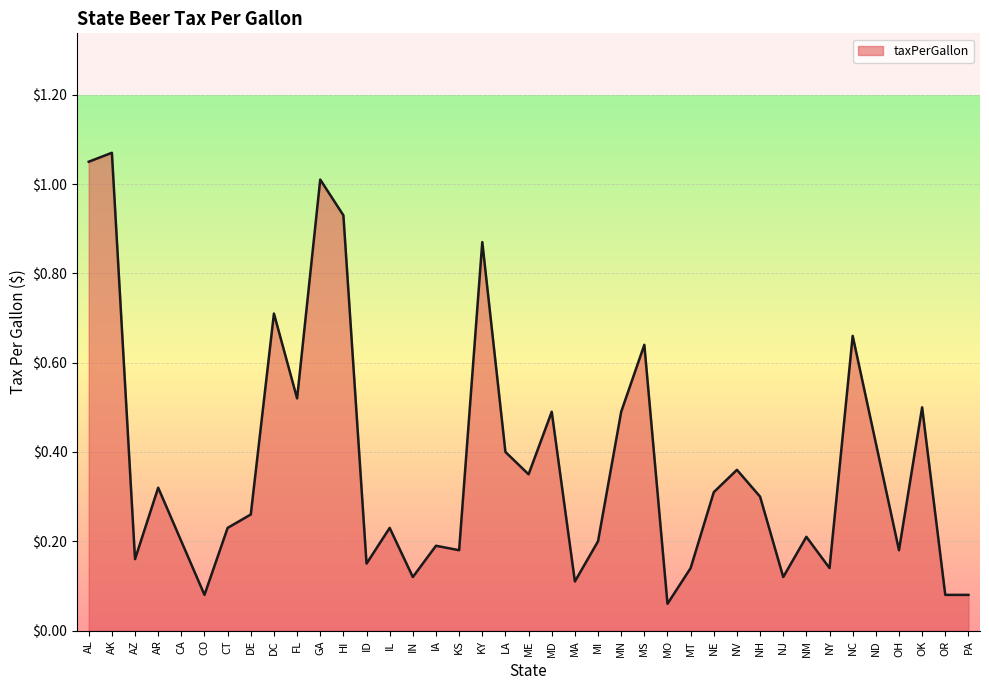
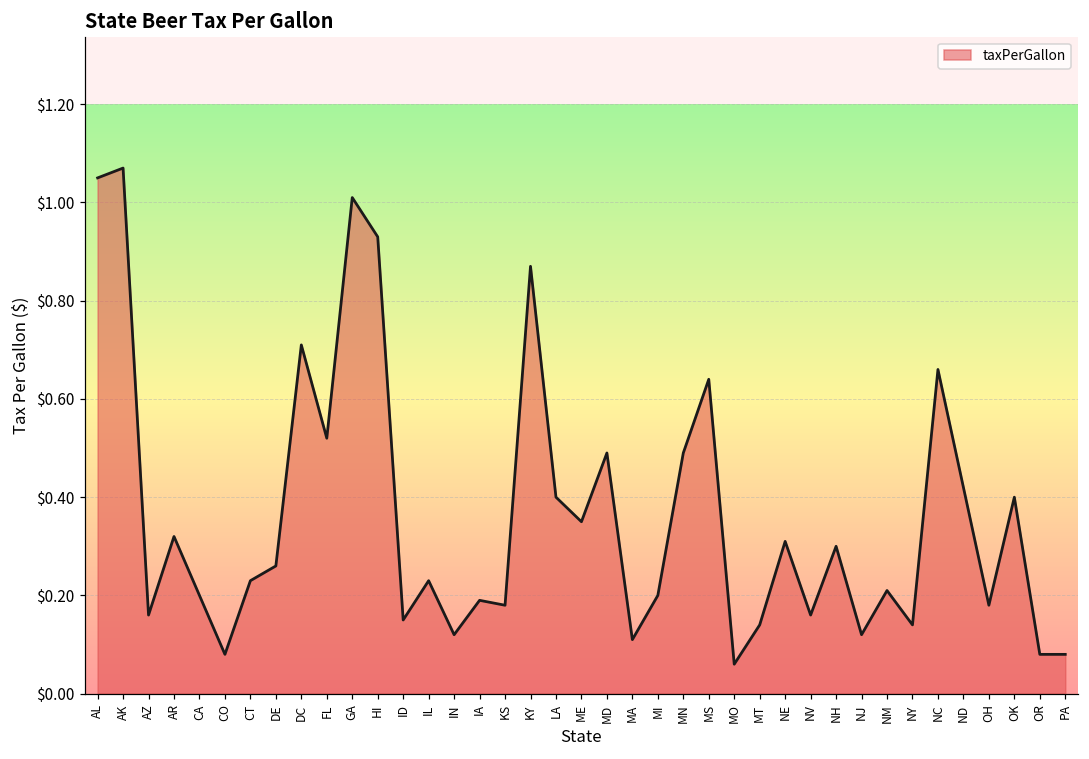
  {
    "AL": "$1.05",
    "AK": "$1.07",
    "AZ": "$0.16",
    "AR": "$0.32",
    "CA": "$0.20",
    "CO": "$0.08",
    "CT": "$0.23",
    "DE": "$0.26",
    "DC": "$0.71",
    "FL": "$0.52",
    "GA": "$1.01",
    "HI": "$0.93",
    "ID": "$0.15",
    "IL": "$0.23",
    "IN": "$0.12",
    "IA": "$0.19",
    "KS": "$0.18",
    "KY": "$0.87",
    "LA": "$0.40",
    "ME": "$0.35",
    "MD": "$0.49",
    "MA": "$0.11",
    "MI": "$0.20",
    "MN": "$0.49",
    "MS": "$0.64",
    "MO": "$0.06",
    "MT": "$0.14",
    "NE": "$0.31",
-   "NV": "$0.36",
+   "NV": "$0.16",
    "NH": "$0.30",
    "NJ": "$0.12",
    "NM": "$0.21",
    "NY": "$0.14",
    "NC": "$0.66",
    "ND": "$0.42",
    "OH": "$0.18",
-   "OK": "$0.5",
+   "OK": "$0.4",
    "OR": "$0.08",
    "PA": "$0.08"
  }
